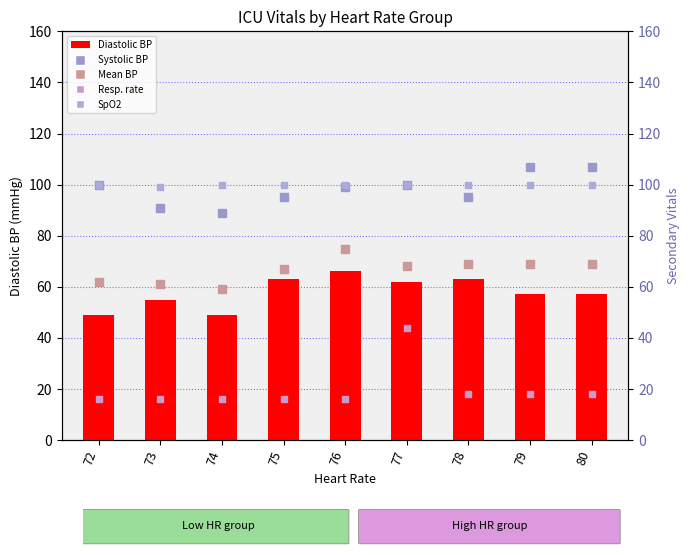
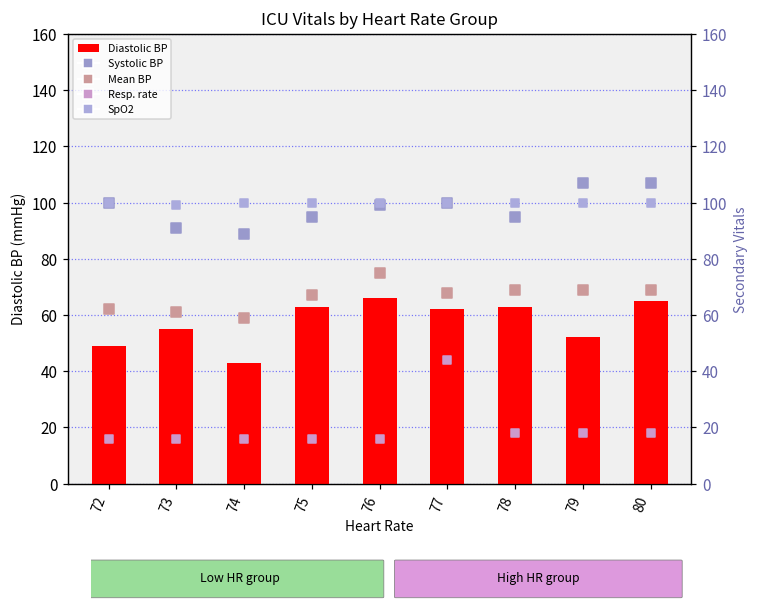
  {
    "Diastolic BP": {
      "72": 49,
      "73": 55,
-     "74": 49,
+     "74": 43,
      "75": 63,
      "76": 66,
      "77": 62,
      "78": 63,
-     "79": 57,
-     "80": 57
+     "79": 52,
+     "80": 65
    }
  }
